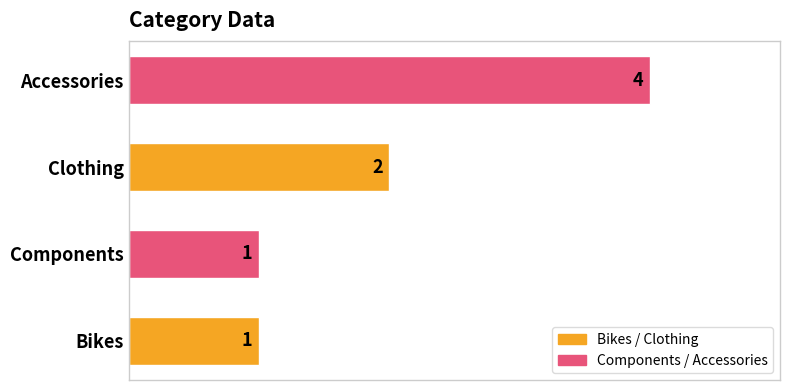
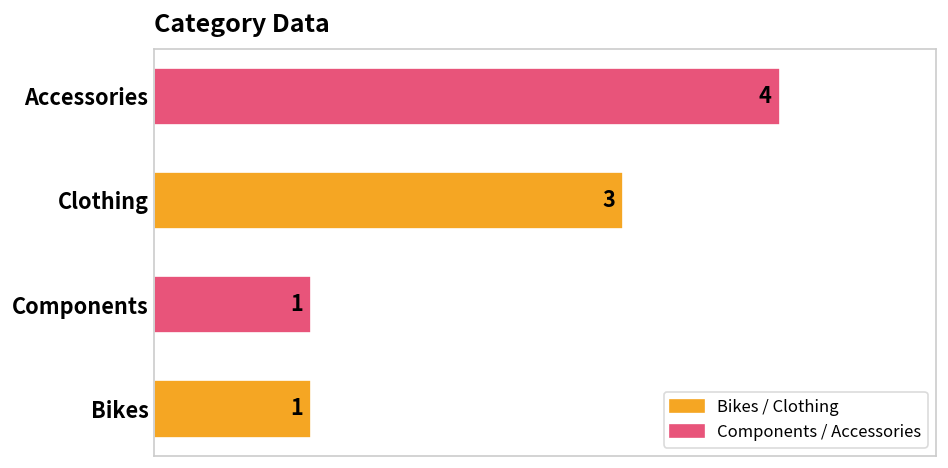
  {
    "Accessories": 4,
-   "Clothing": 2,
+   "Clothing": 3,
    "Components": 1,
    "Bikes": 1
  }
